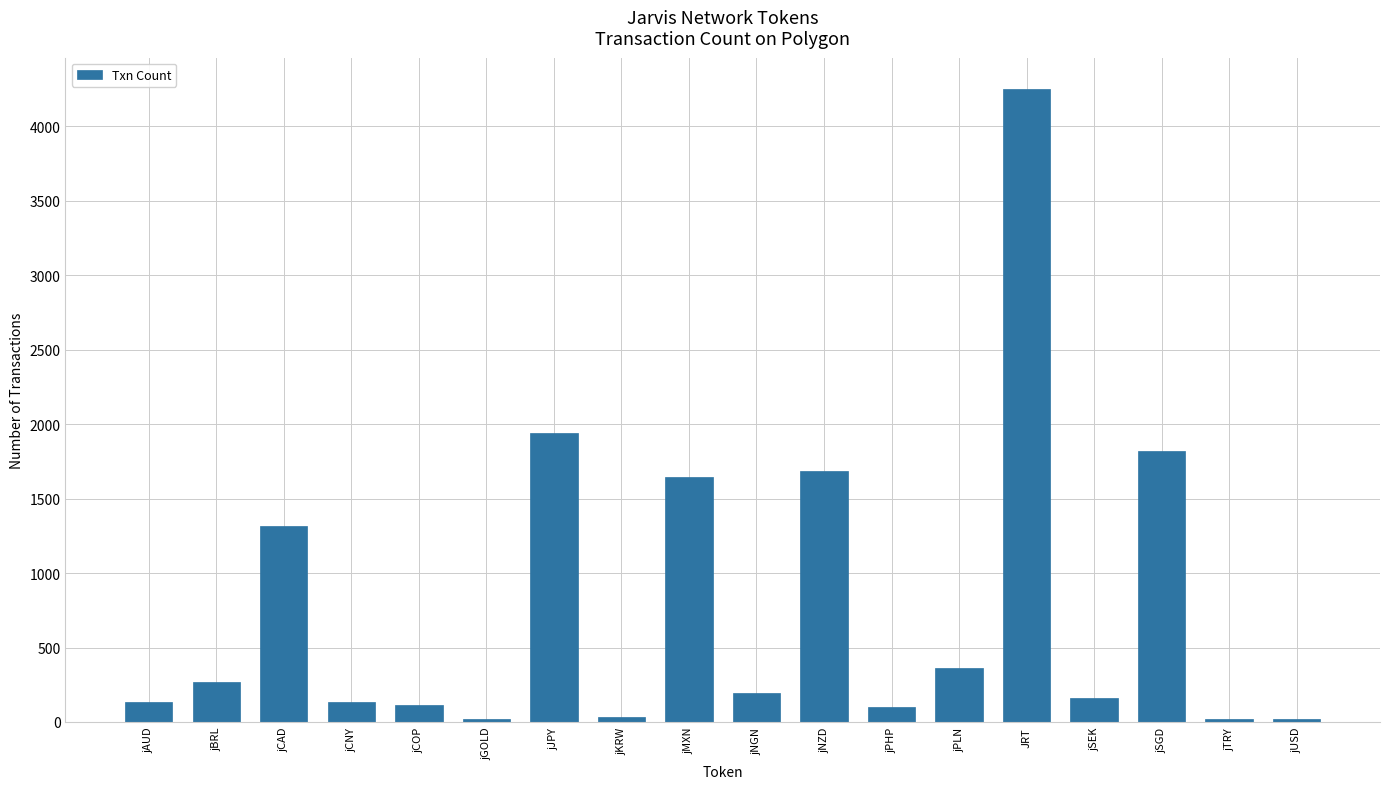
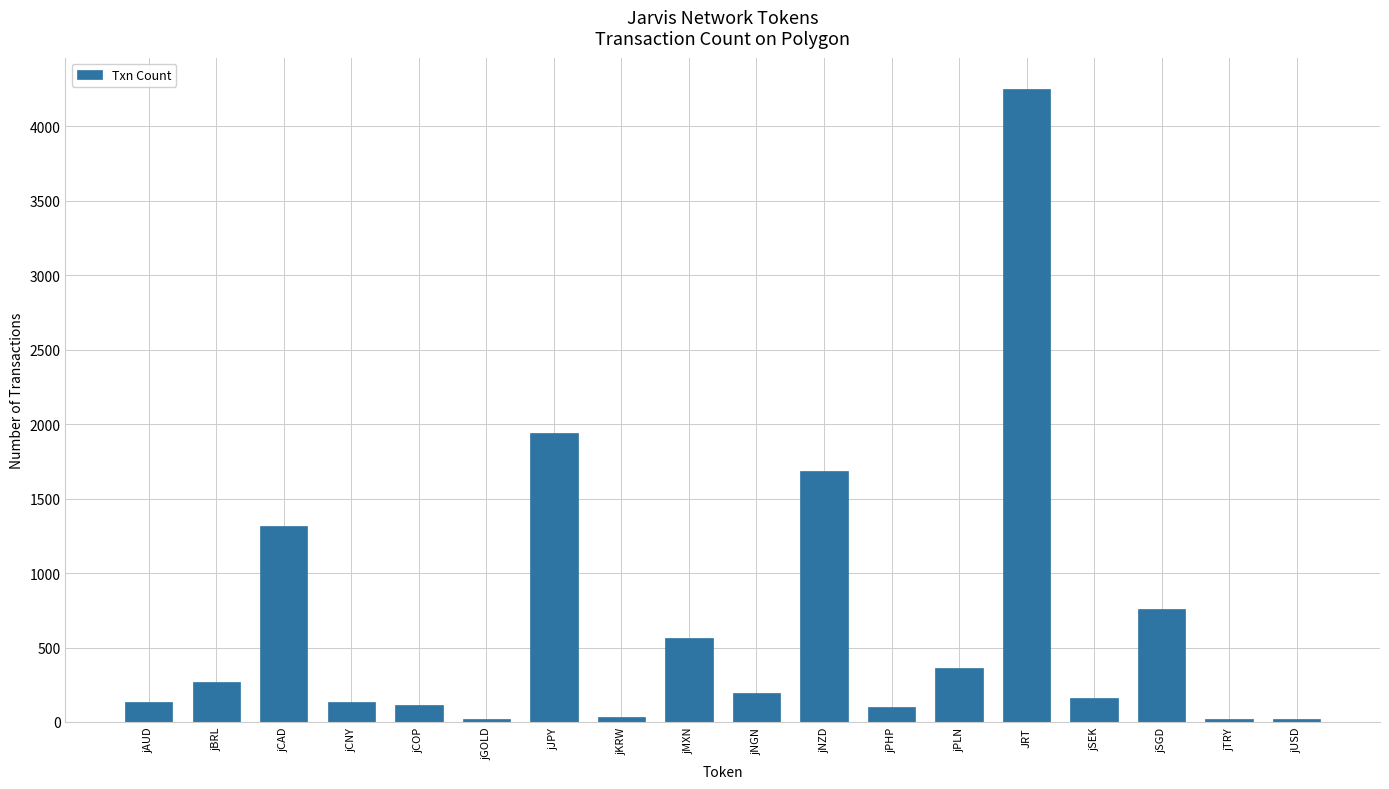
  {
    "jAUD": 130,
    "jBRL": 270,
    "jCAD": 1320,
    "jCNY": 130,
    "jCOP": 110,
    "jGOLD": 20,
    "jJPY": 1940,
    "jKRW": 30,
-   "jMXN": 1640,
+   "jMXN": 560,
    "jNGN": 200,
    "jNZD": 1690,
    "jPHP": 100,
    "jPLN": 360,
    "JRT": 4250,
    "jSEK": 160,
-   "jSGD": 1820,
+   "jSGD": 760,
    "jTRY": 20,
    "jUSD": 20
  }
